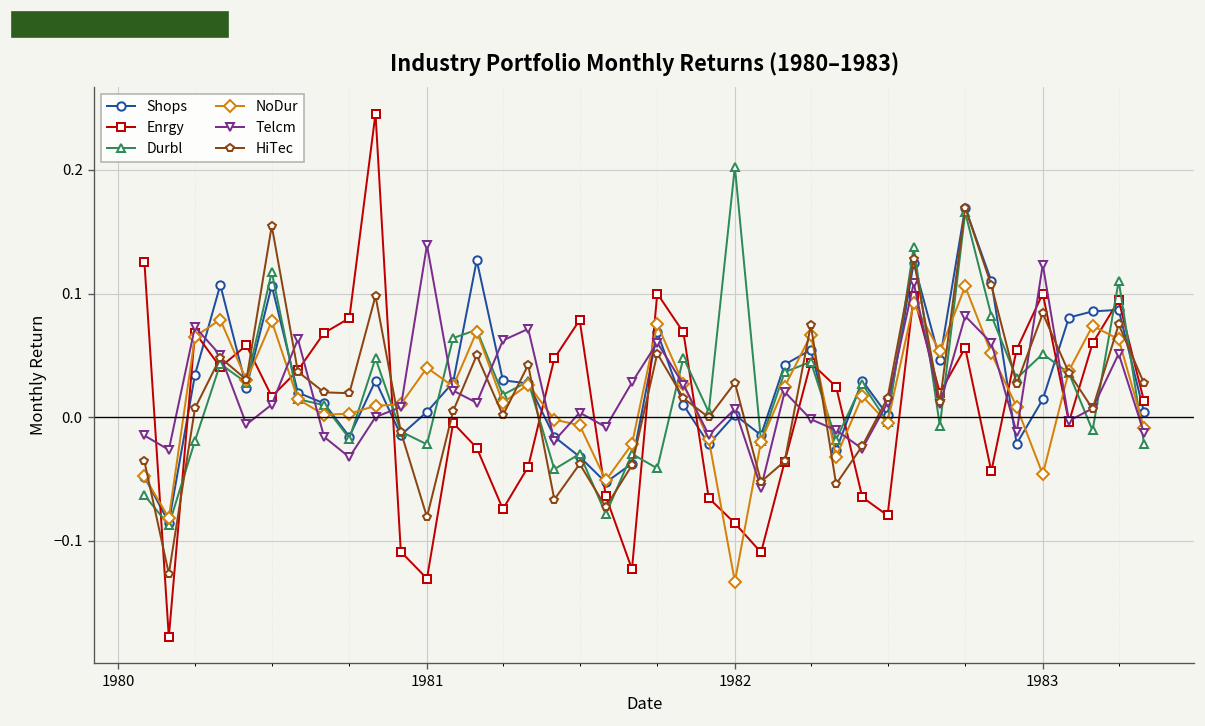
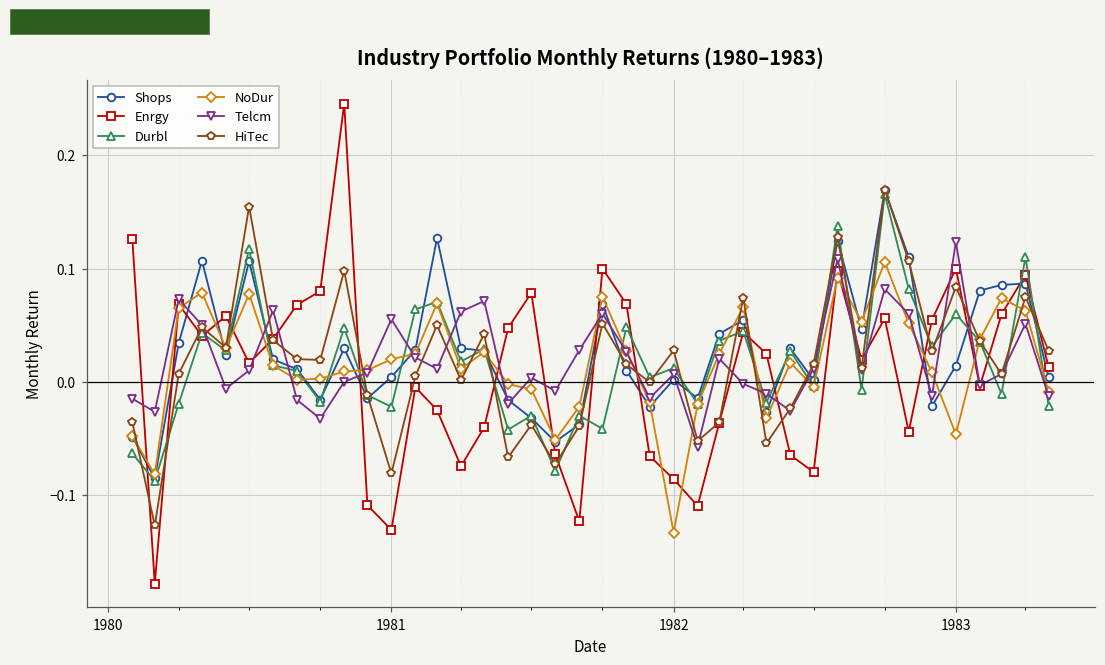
  {
    "Shops": {
      "1981": 0.004,
      "1982": 0.002,
      "1983": 0.014
    },
    "Enrgy": {
      "1981": -0.131,
      "1982": -0.086,
      "1983": 0.100
    },
    "Durbl": {
      "1981": -0.022,
-     "1982": 0.203,
-     "1983": 0.051
+     "1982": 0.012,
+     "1983": 0.060
    },
    "NoDur": {
-     "1981": 0.04,
+     "1981": 0.02,
      "1982": -0.133,
      "1983": -0.046
    },
    "Telcm": {
-     "1981": 0.139,
+     "1981": 0.055,
      "1982": 0.007,
      "1983": 0.124
    },
    "HiTec": {
      "1981": -0.081,
      "1982": 0.028,
      "1983": 0.084
    }
  }
